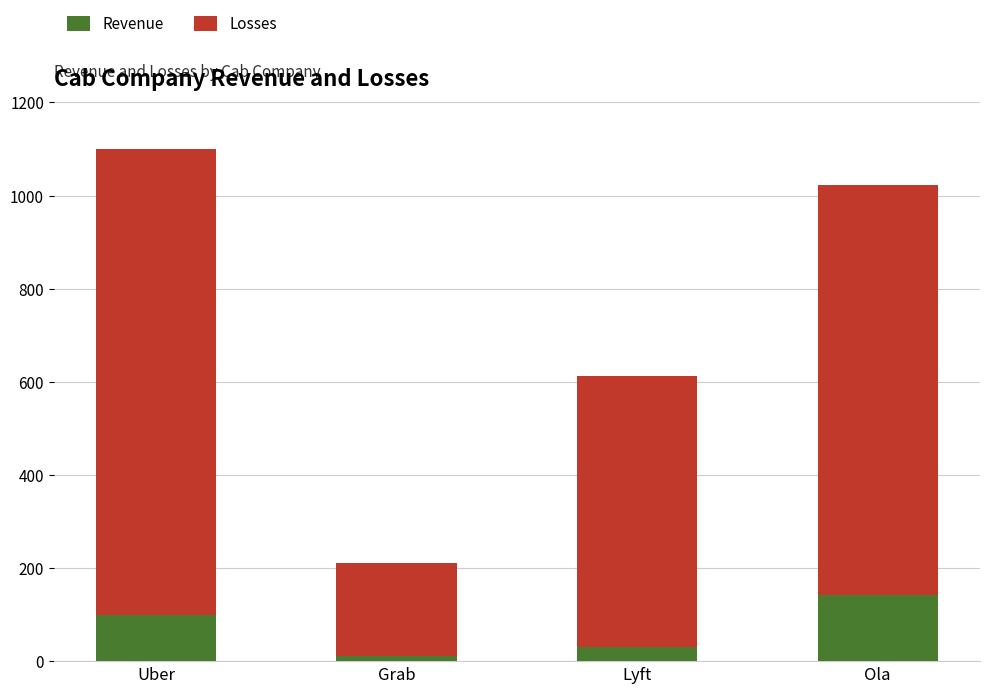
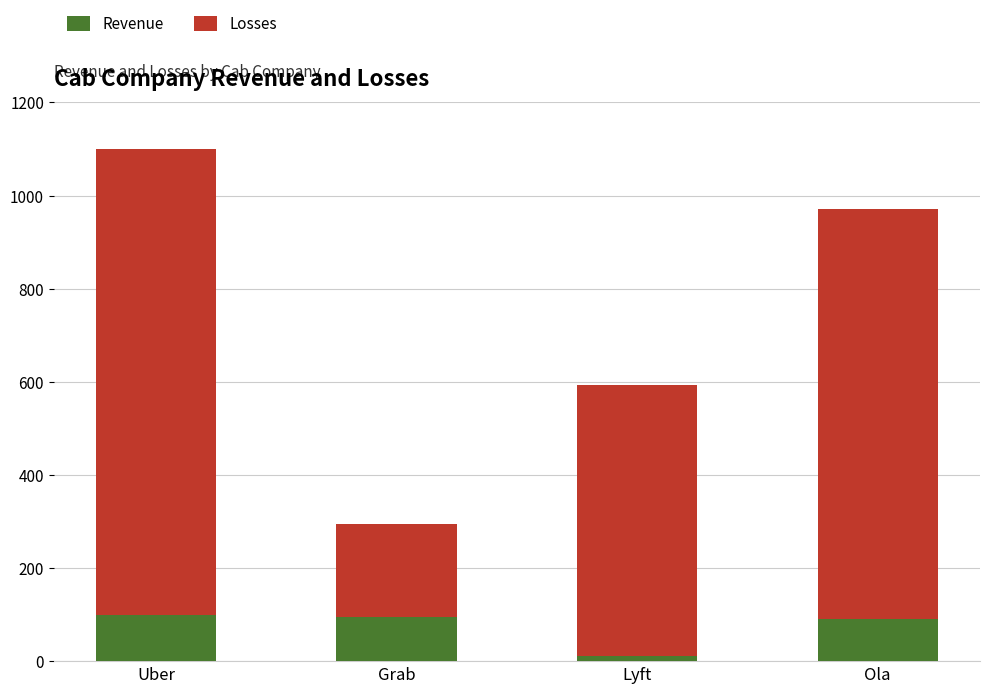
  {
    "Revenue": {
      "Uber": 100,
-     "Grab": 10,
-     "Lyft": 30,
-     "Ola": 140
+     "Grab": 100,
+     "Lyft": 10,
+     "Ola": 90
    },
    "Losses": {
      "Uber": 1000,
      "Grab": 200,
      "Lyft": 580,
      "Ola": 880
    }
  }
